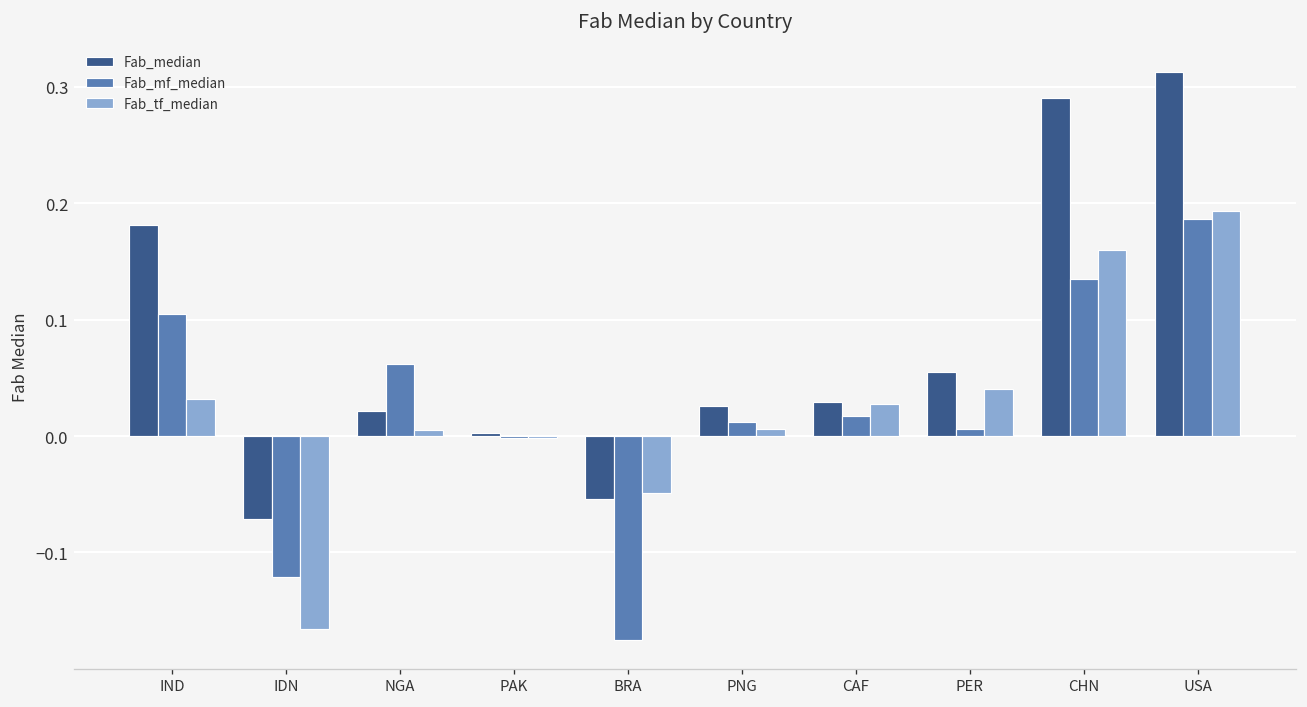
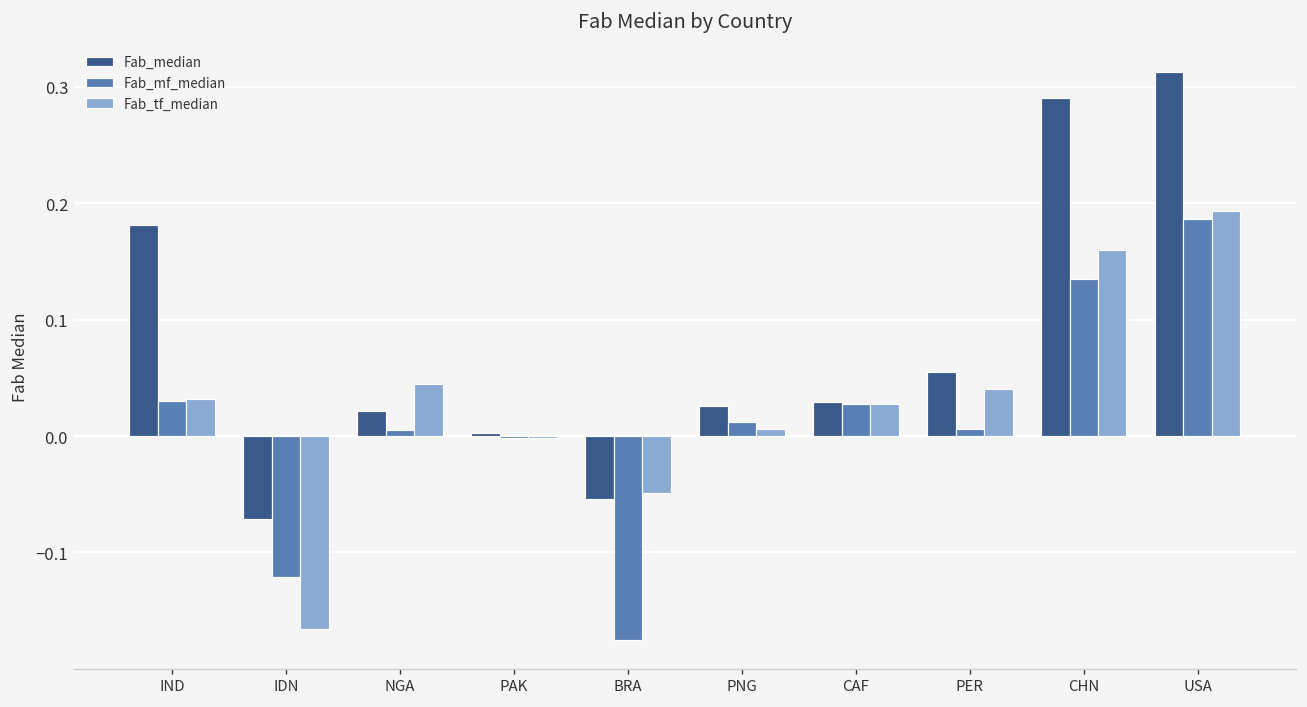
  {
    "Fab_median": {
      "IND": 0.18,
      "IDN": -0.07,
      "NGA": 0.02,
      "PAK": 0.00,
      "BRA": -0.05,
      "PNG": 0.03,
      "CAF": 0.03,
      "PER": 0.05,
      "CHN": 0.29,
      "USA": 0.31
    },
    "Fab_mf_median": {
-     "IND": 0.11,
+     "IND": 0.03,
      "IDN": -0.12,
-     "NGA": 0.06,
+     "NGA": 0.00,
      "BRA": -0.18,
      "PNG": 0.01,
-     "CAF": 0.02,
+     "CAF": 0.03,
      "PER": 0.01,
      "CHN": 0.13,
      "USA": 0.19
    },
    "Fab_tf_median": {
      "IND": 0.03,
      "IDN": -0.17,
-     "NGA": 0.01,
+     "NGA": 0.04,
      "BRA": -0.05,
      "PNG": 0.01,
      "CAF": 0.03,
      "PER": 0.04,
      "CHN": 0.16,
      "USA": 0.19
    }
  }
